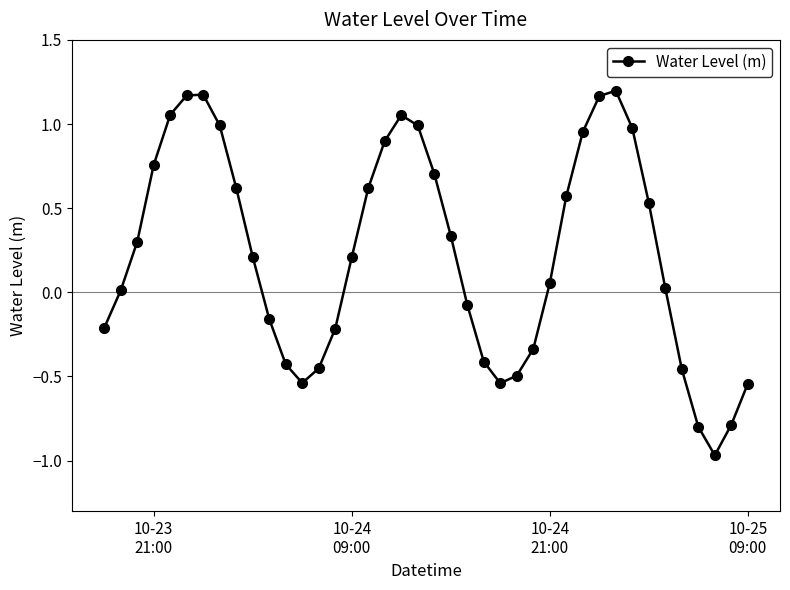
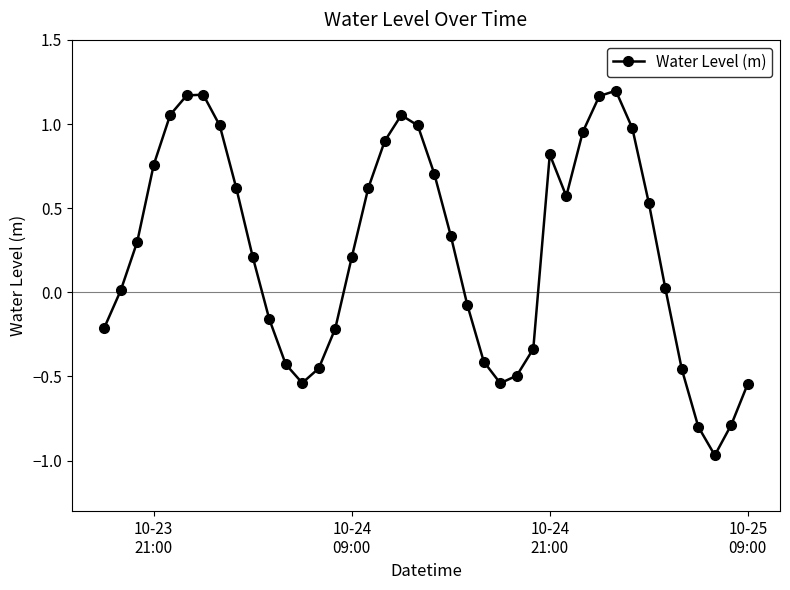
  {
    "10-23 21:00": 0.76,
    "10-24 09:00": 0.21,
-   "10-24 21:00": 0.05,
+   "10-24 21:00": 0.82,
    "10-25 09:00": -0.54
  }
